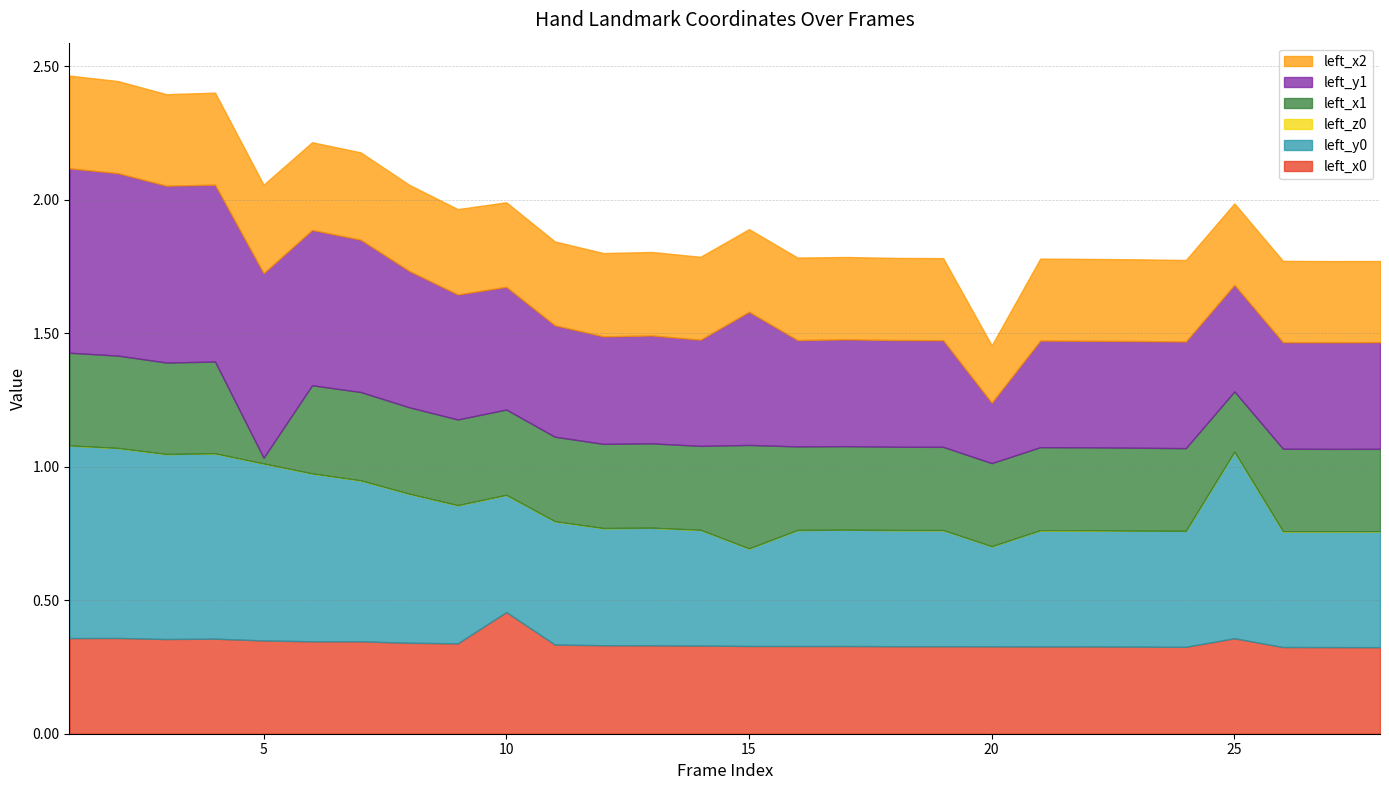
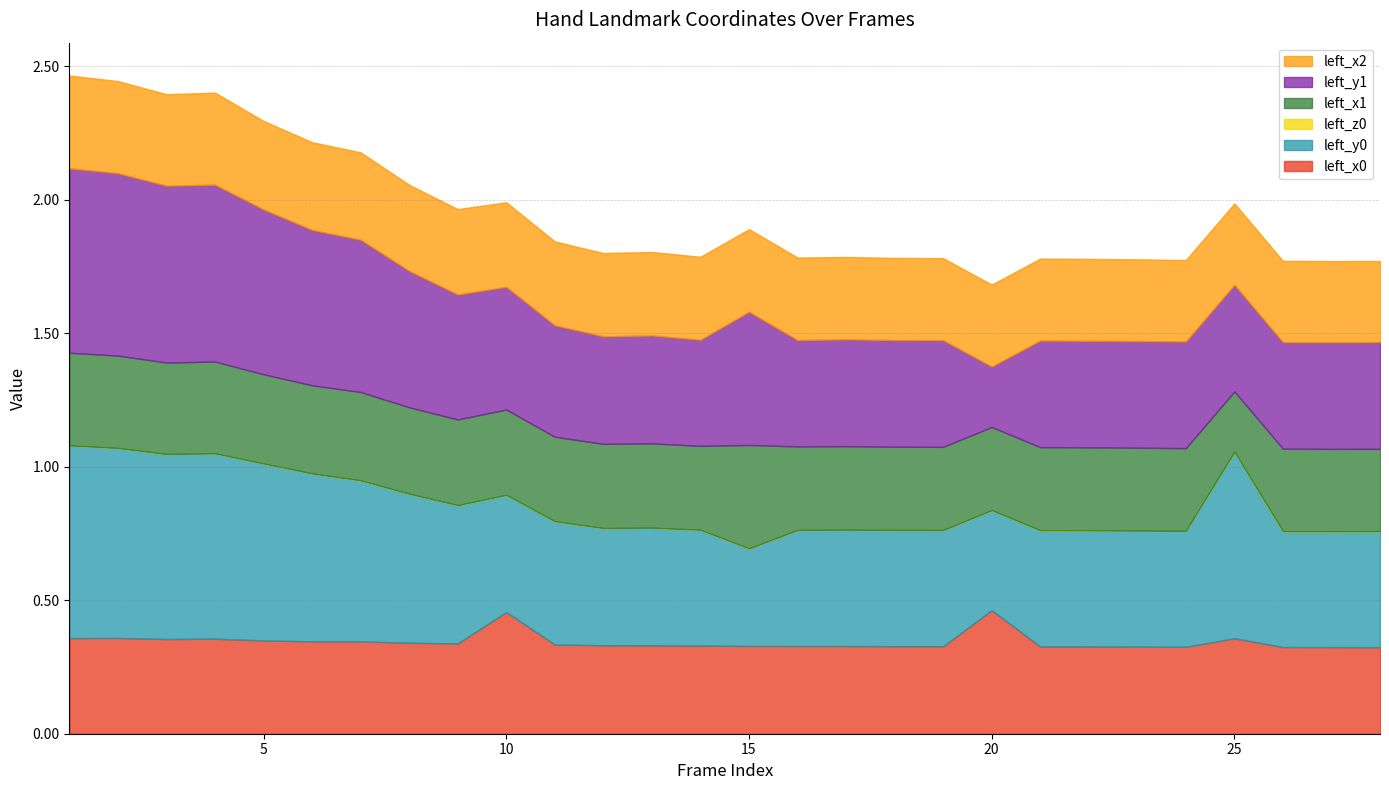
  {
    "left_x0": {
      "5": 0.35,
      "10": 0.46,
      "15": 0.33,
-     "20": 0.33,
+     "20": 0.46,
      "25": 0.36
    },
    "left_z0": {
      "5": 0.66,
      "10": 0.44,
      "15": 0.37,
      "20": 0.37,
      "25": 0.70
    },
    "left_x1": {
-     "5": 0.02,
+     "5": 0.33,
      "10": 0.32,
      "15": 0.39,
      "20": 0.31,
      "25": 0.23
    },
    "left_y1": {
-     "5": 0.69,
+     "5": 0.62,
      "10": 0.46,
      "15": 0.50,
      "20": 0.23,
      "25": 0.40
    },
    "left_x2": {
      "5": 0.33,
      "10": 0.32,
      "15": 0.31,
-     "20": 0.21,
+     "20": 0.31,
      "25": 0.30
    }
  }
